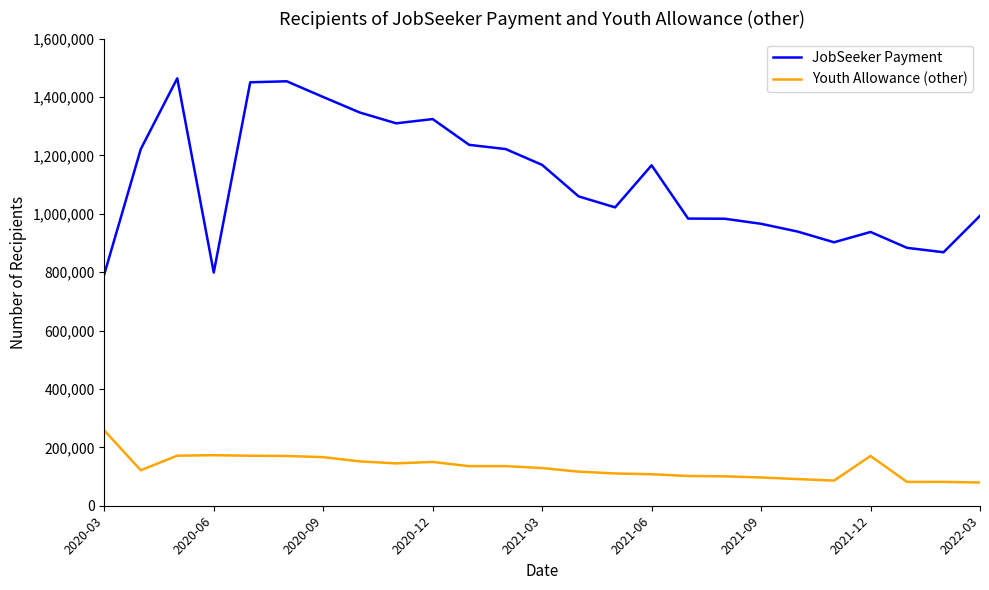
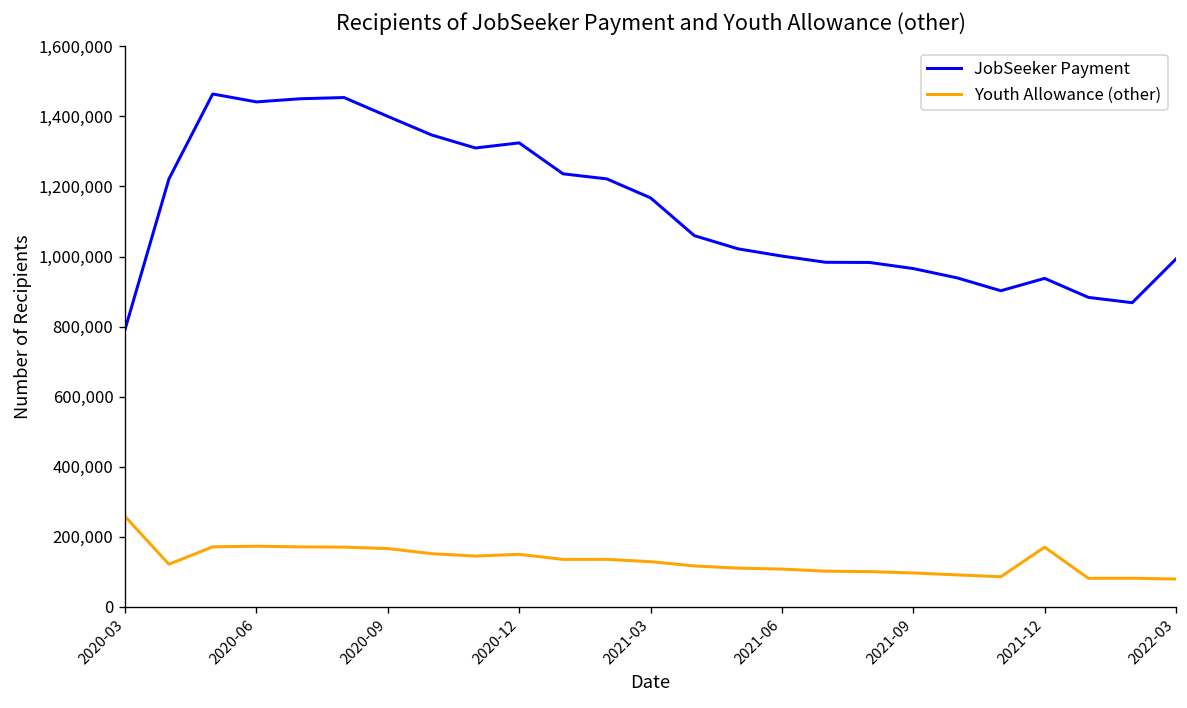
  {
    "JobSeeker Payment": {
      "2020-03": "790,000",
-     "2020-06": "800,000",
+     "2020-06": "1,440,000",
      "2020-09": "1,400,000",
      "2020-12": "1,320,000",
      "2021-03": "1,170,000",
-     "2021-06": "1,170,000",
+     "2021-06": "1,000,000",
      "2021-09": "970,000",
      "2021-12": "940,000",
      "2022-03": "990,000"
    },
    "Youth Allowance (other)": {
      "2020-03": "260,000",
      "2020-06": "170,000",
      "2020-09": "170,000",
      "2020-12": "150,000",
      "2021-03": "130,000",
      "2021-06": "110,000",
      "2021-09": "100,000",
      "2021-12": "170,000",
      "2022-03": "80,000"
    }
  }
